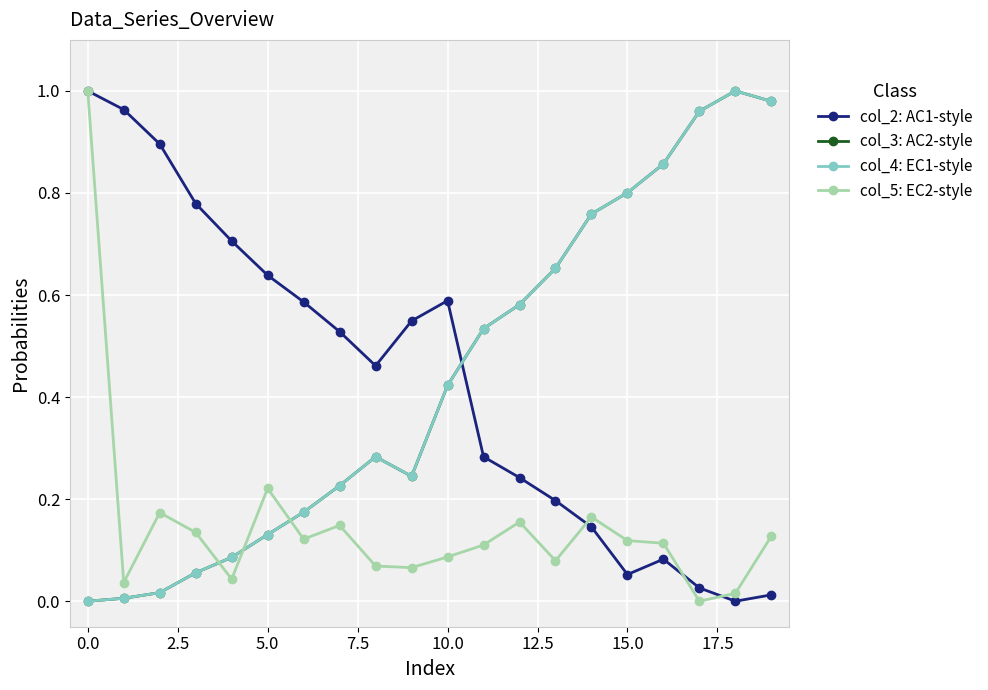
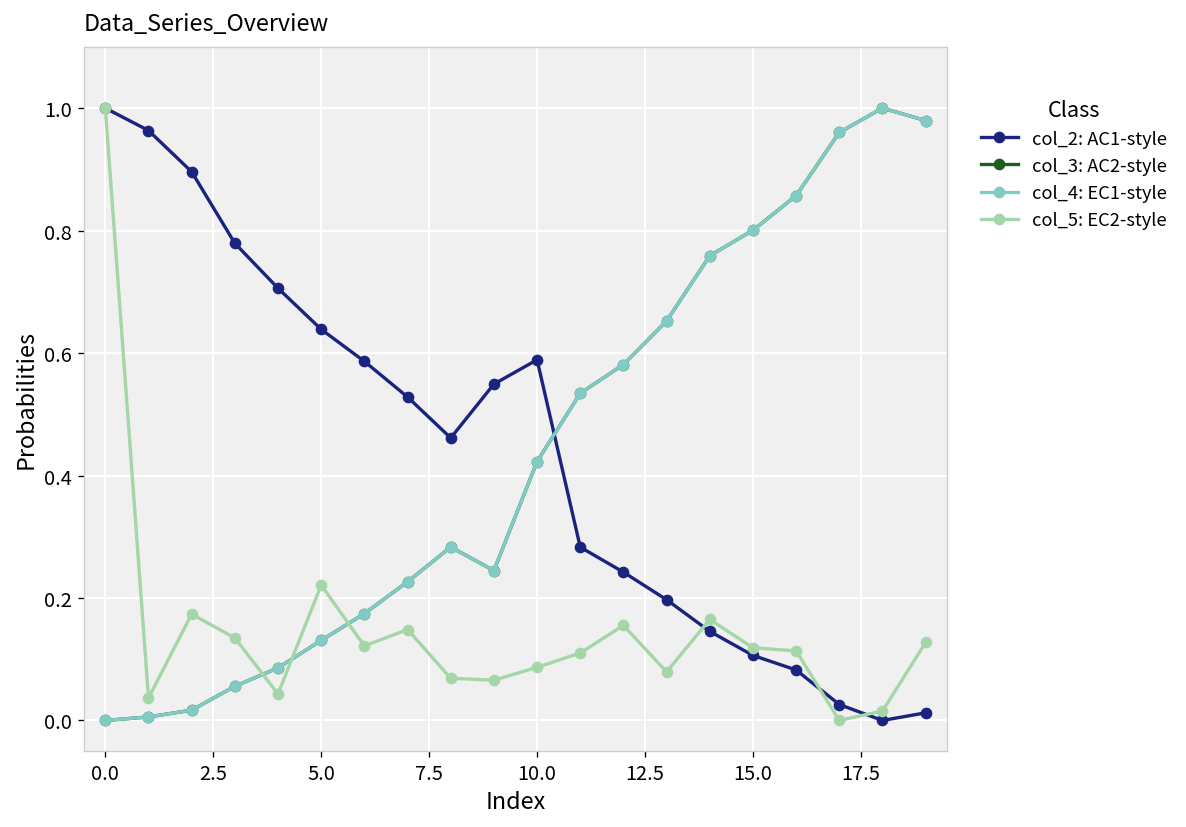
  {
    "col_2: AC1-style": {
      "5.0": 0.64,
      "10.0": 0.59,
-     "15.0": 0.05
+     "15.0": 0.11
    }
  }
